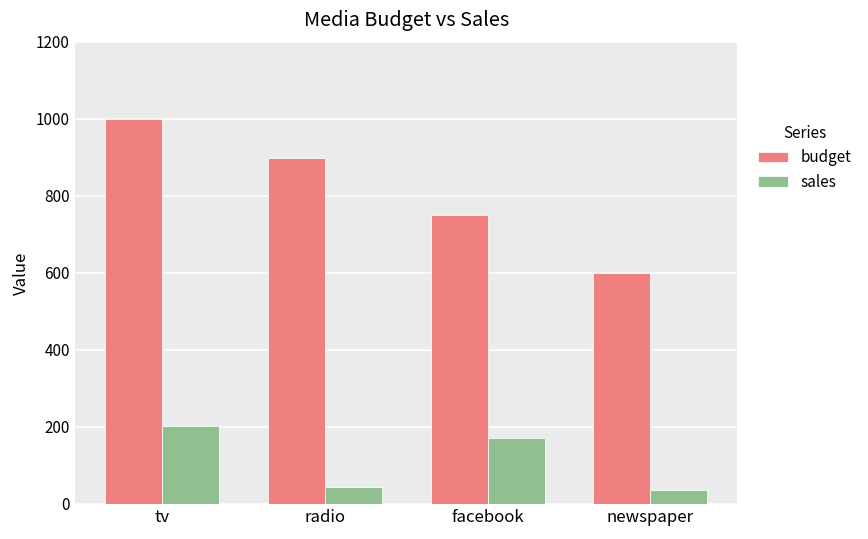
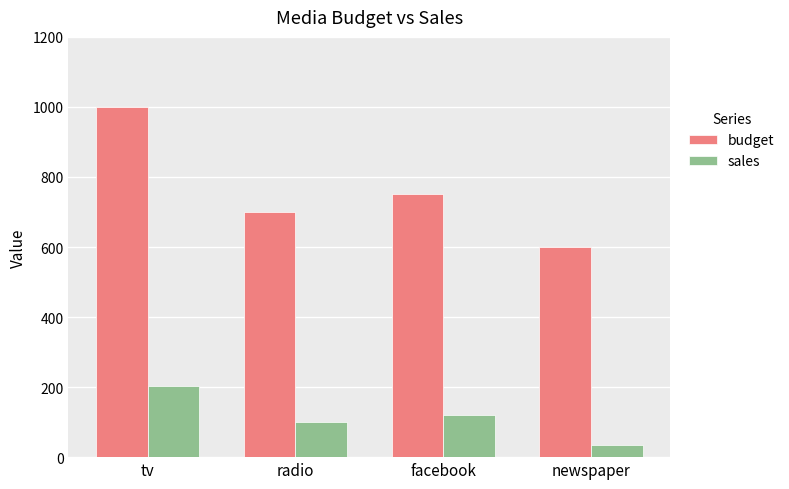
  {
    "budget": {
      "tv": 1000,
-     "radio": 900,
+     "radio": 700,
      "facebook": 750,
      "newspaper": 600
    },
    "sales": {
      "tv": 200,
-     "radio": 40,
-     "facebook": 170,
+     "radio": 100,
+     "facebook": 120,
      "newspaper": 40
    }
  }
